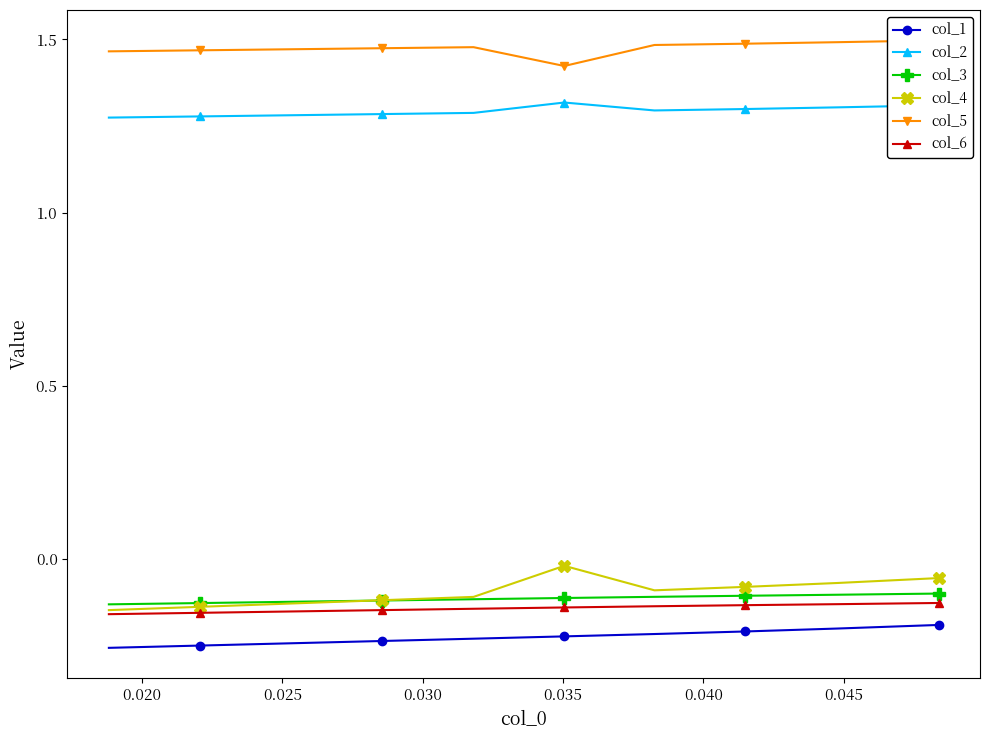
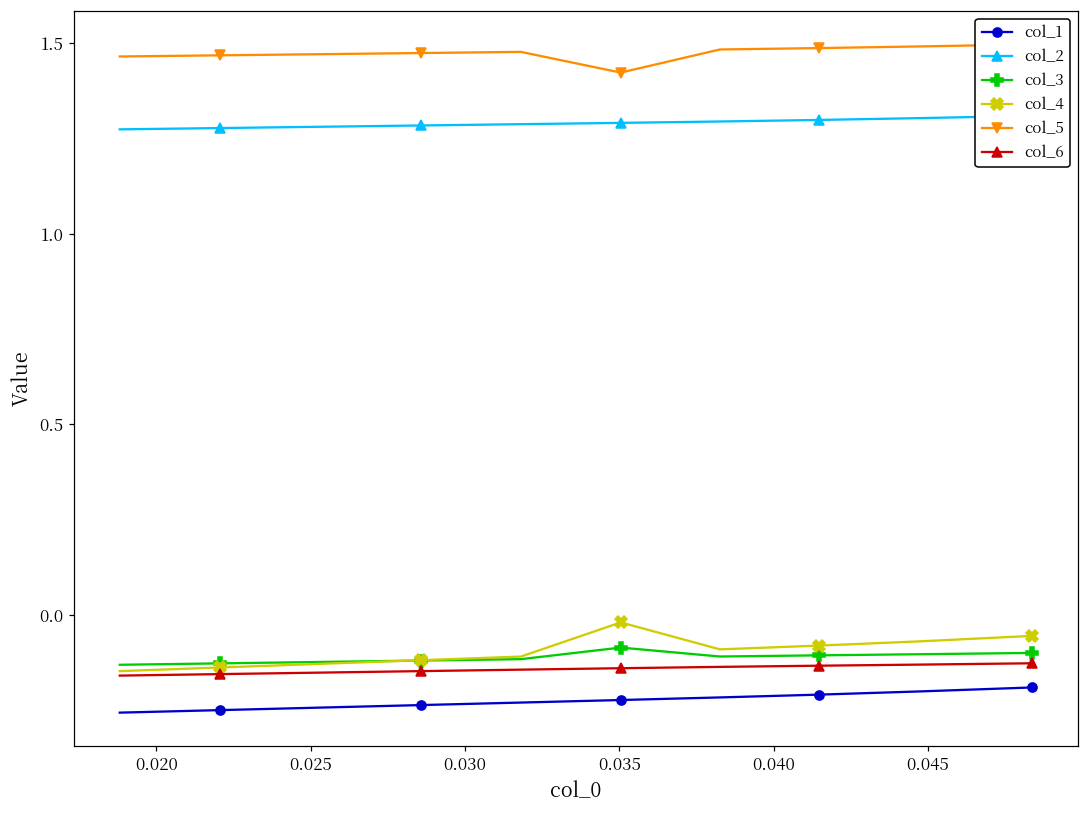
  {
    "col_1": {
      "0.035": -0.22
    },
    "col_2": {
-     "0.035": 1.32
+     "0.035": 1.29
    },
    "col_3": {
-     "0.035": -0.11
+     "0.035": -0.09
    },
    "col_4": {
      "0.035": -0.02
    },
    "col_5": {
      "0.035": 1.42
    },
    "col_6": {
      "0.035": -0.14
    }
  }
